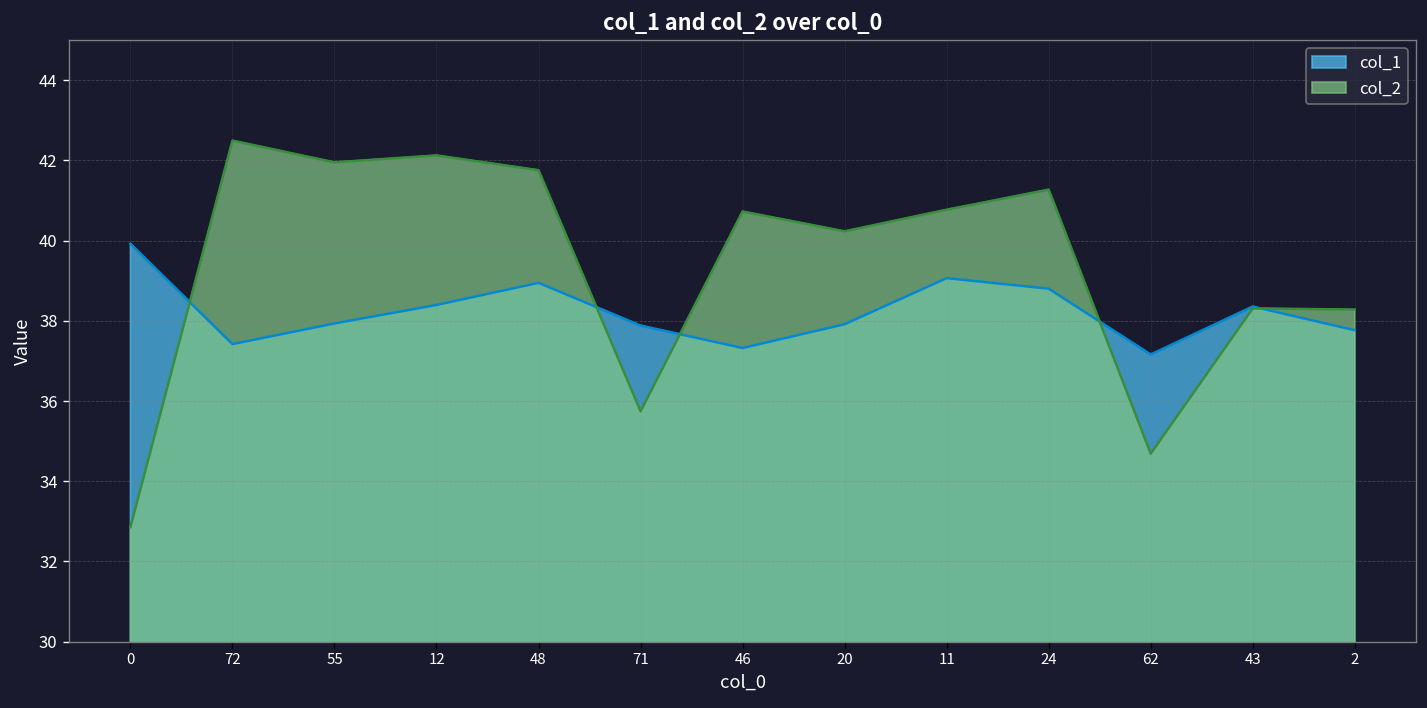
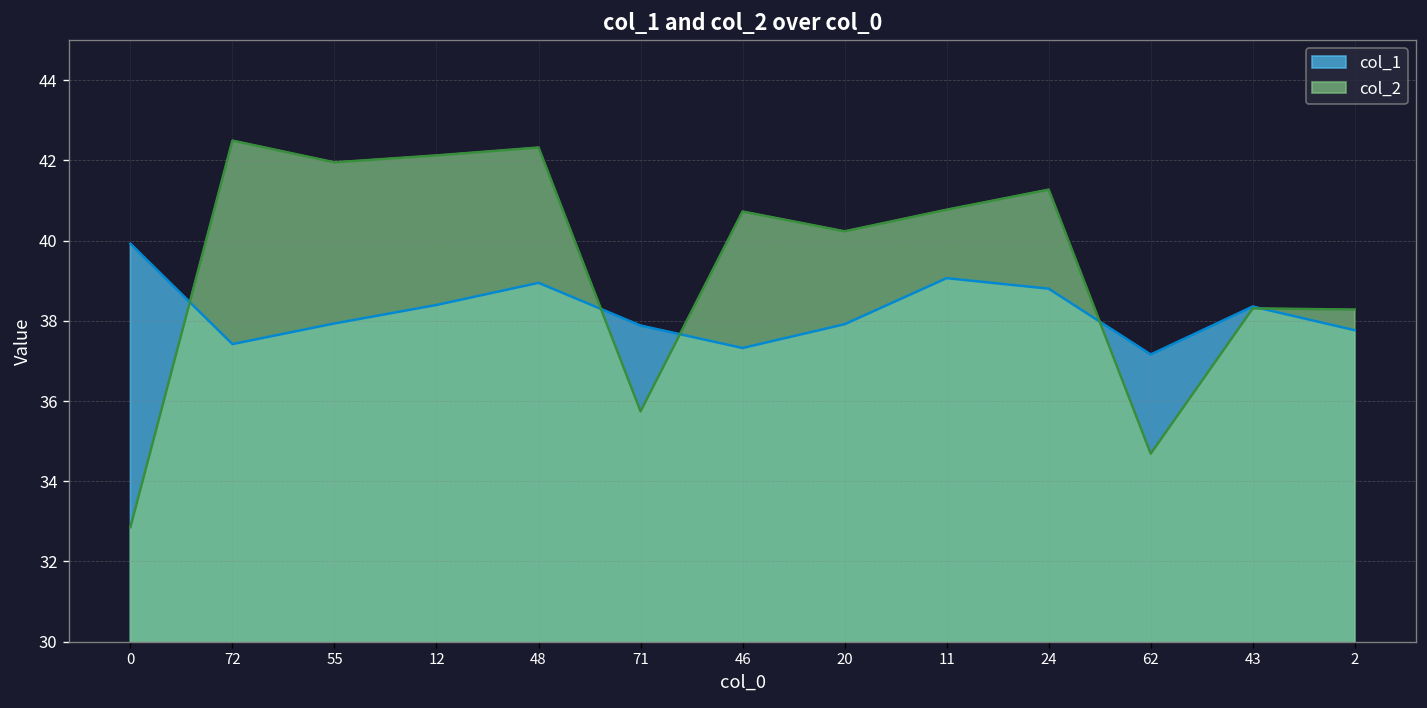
  {
    "col_1": {
      "0": 39.9,
      "72": 37.4,
      "55": 37.9,
      "12": 38.4,
      "48": 38.9,
      "71": 37.9,
      "46": 37.3,
      "20": 37.9,
      "11": 39.1,
      "24": 38.8,
      "62": 37.2,
      "2": 37.8
    },
    "col_2": {
      "0": 32.9,
      "72": 42.5,
      "55": 42.0,
      "12": 42.1,
-     "48": 41.8,
+     "48": 42.3,
      "71": 35.7,
      "46": 40.7,
      "20": 40.2,
      "11": 40.8,
      "24": 41.3,
      "62": 34.7,
      "2": 38.3
    }
  }
